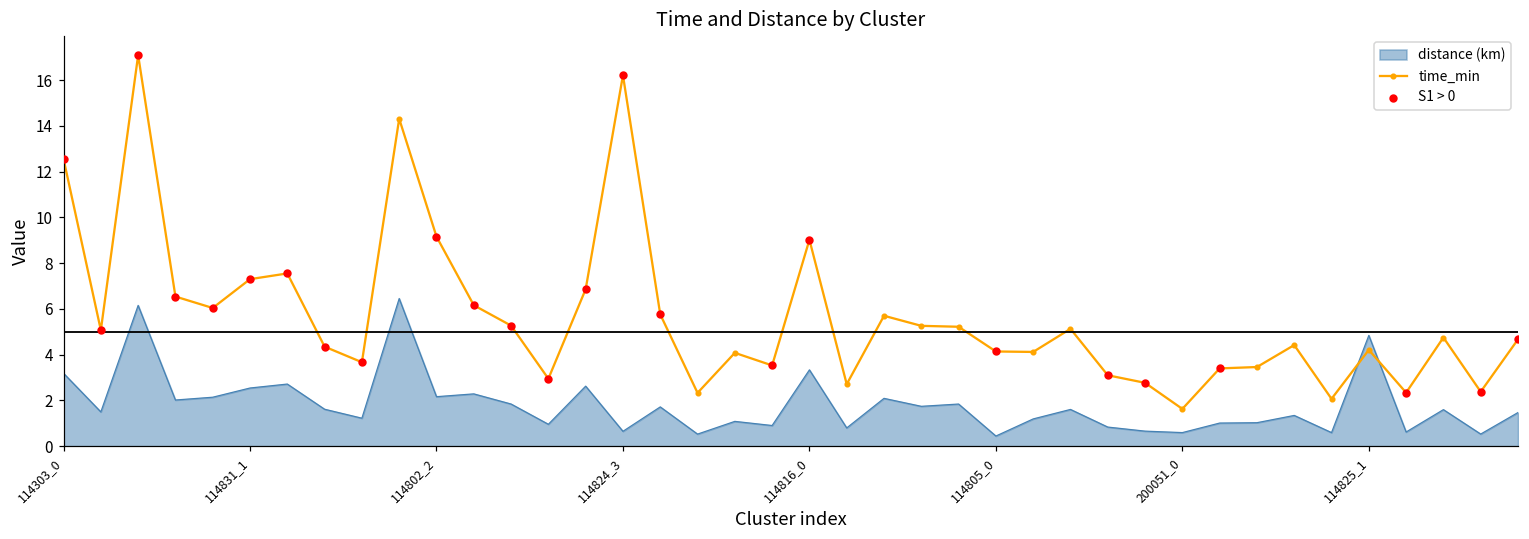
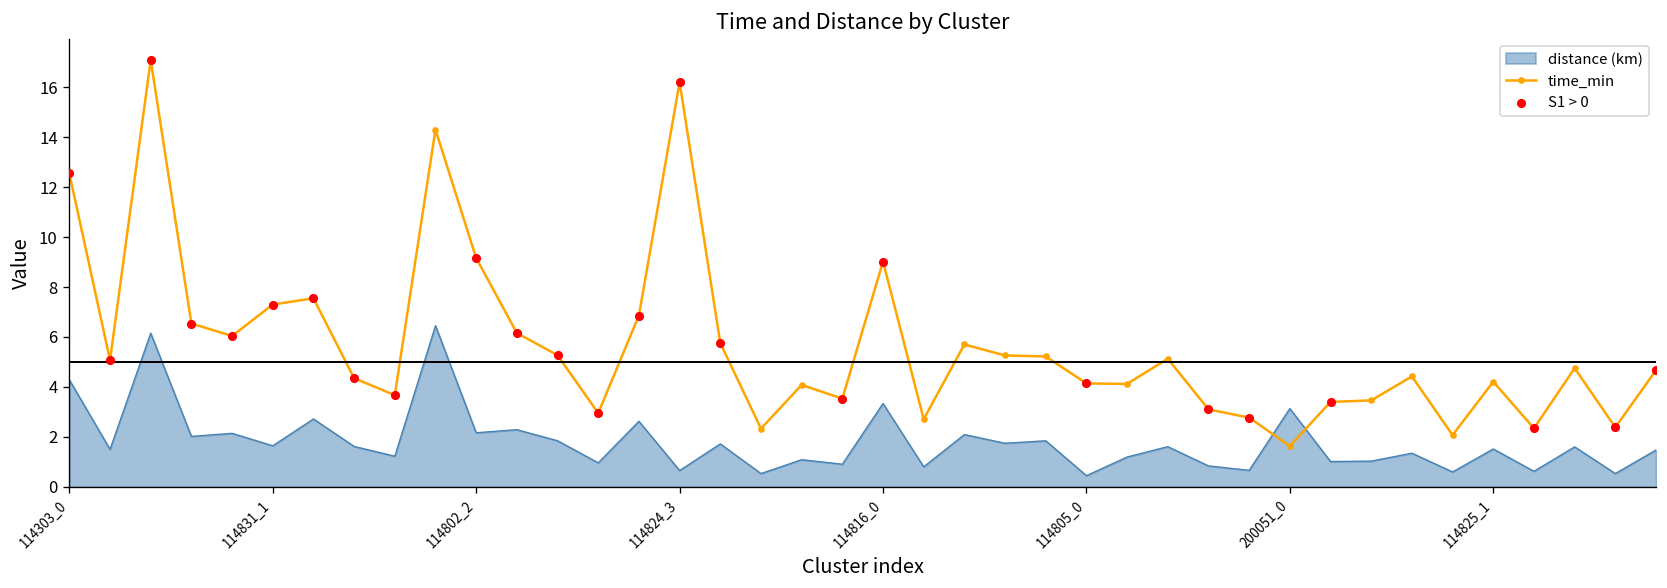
  {
    "distance (km)": {
-     "114303_0": 3.2,
-     "114831_1": 2.5,
+     "114303_0": 4.3,
+     "114831_1": 1.6,
      "114802_2": 2.2,
      "114824_3": 0.7,
      "114816_0": 3.3,
      "114805_0": 0.4,
-     "200051_0": 0.6,
-     "114825_1": 4.8
+     "200051_0": 3.1,
+     "114825_1": 1.5
    },
    "time_min": {
      "200051_0": 1.6,
      "114825_1": 4.2
    }
  }
